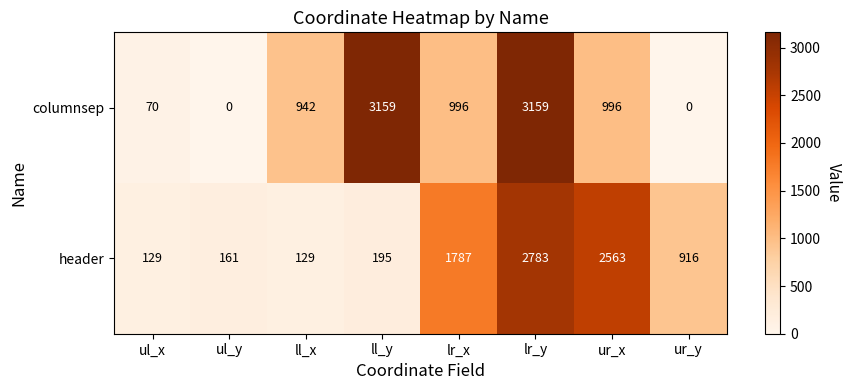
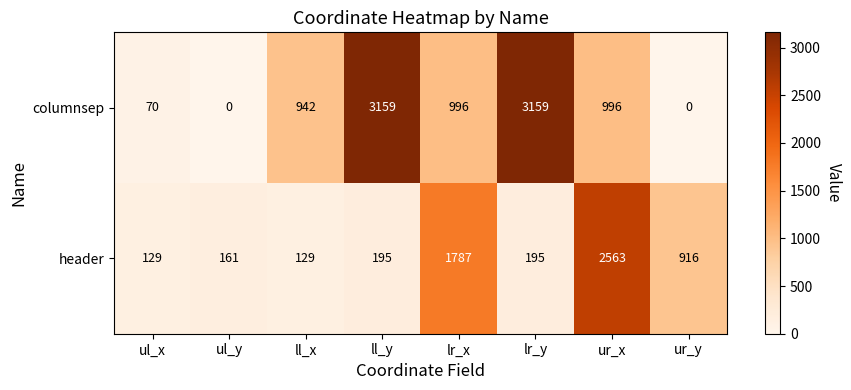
  {
    "columnsep": {
      "ul_x": 70,
      "ul_y": 0,
      "ll_x": 942,
      "ll_y": 3159,
      "lr_x": 996,
      "lr_y": 3159,
      "ur_x": 996,
      "ur_y": 0
    },
    "header": {
      "ul_x": 129,
      "ul_y": 161,
      "ll_x": 129,
      "ll_y": 195,
      "lr_x": 1787,
-     "lr_y": 2783,
+     "lr_y": 195,
      "ur_x": 2563,
      "ur_y": 916
    }
  }
